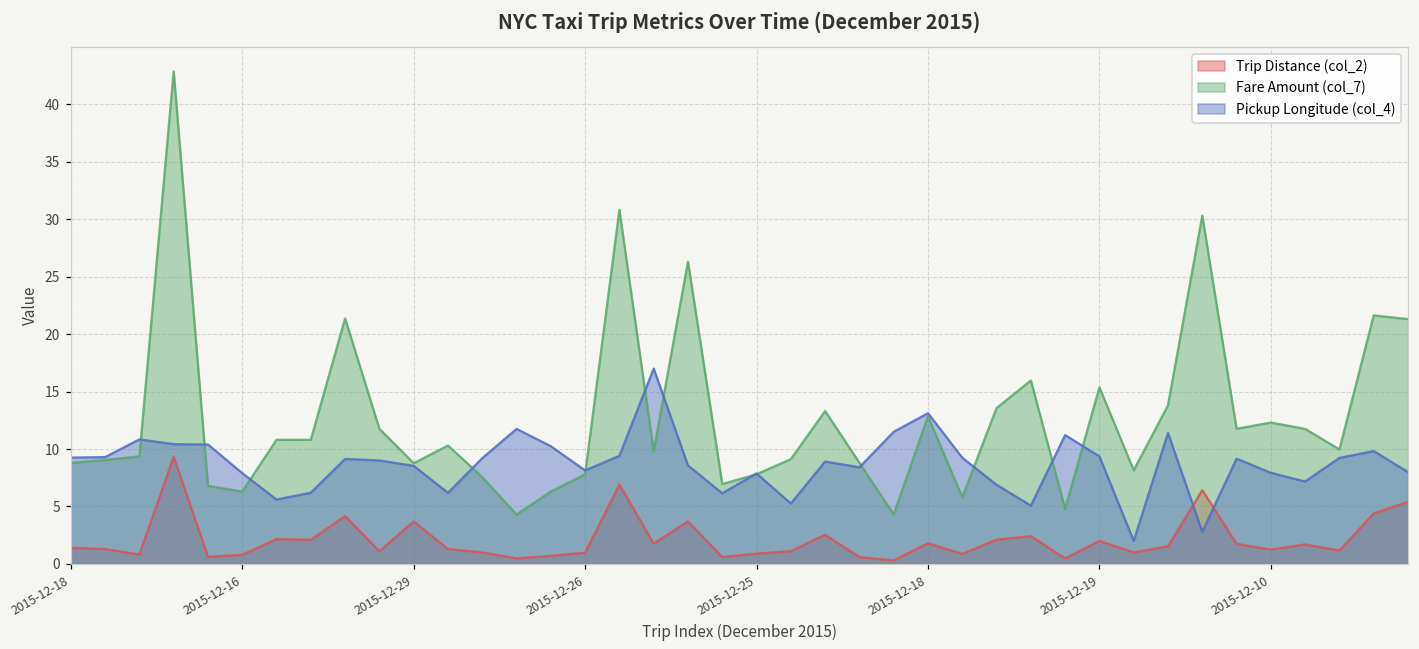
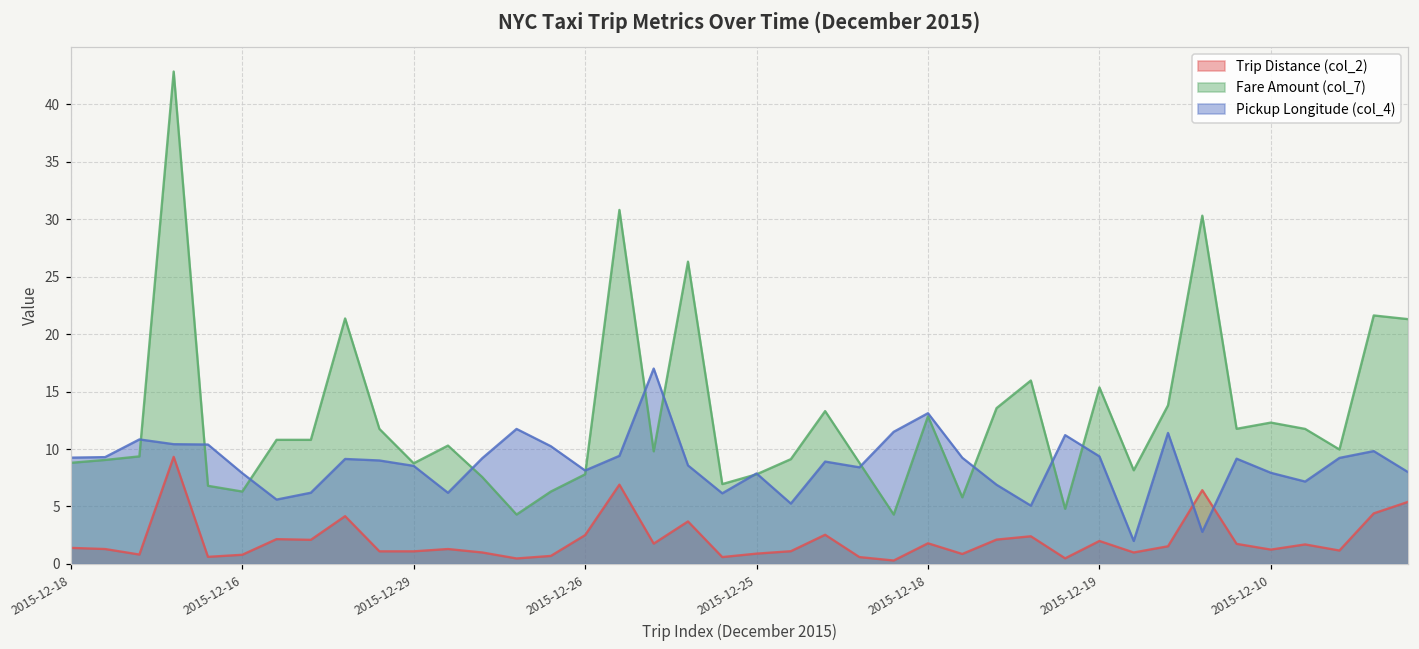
  {
    "Trip Distance (col_2)": {
-     "2015-12-29": 3.7,
-     "2015-12-26": 1.0
+     "2015-12-29": 1.1,
+     "2015-12-26": 2.5
    },
    "Fare Amount (col_7)": {
      "2015-12-26": 7.8
    },
    "Pickup Longitude (col_4)": {
      "2015-12-26": 8.1
    }
  }
